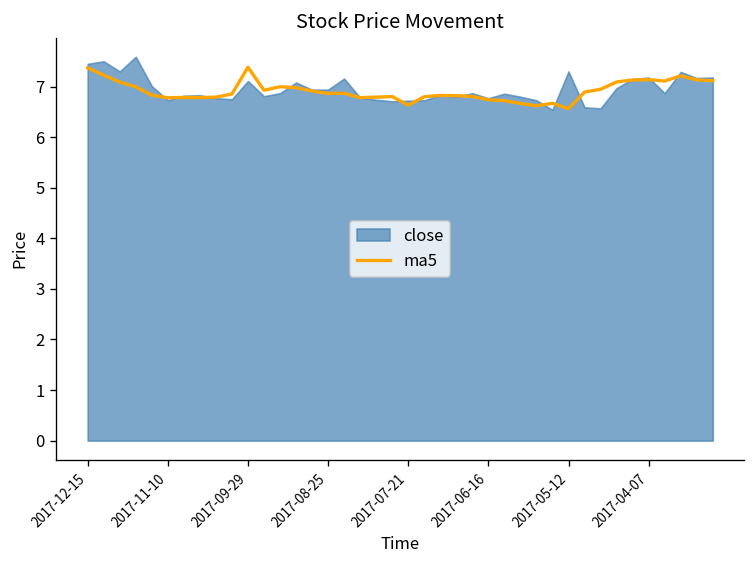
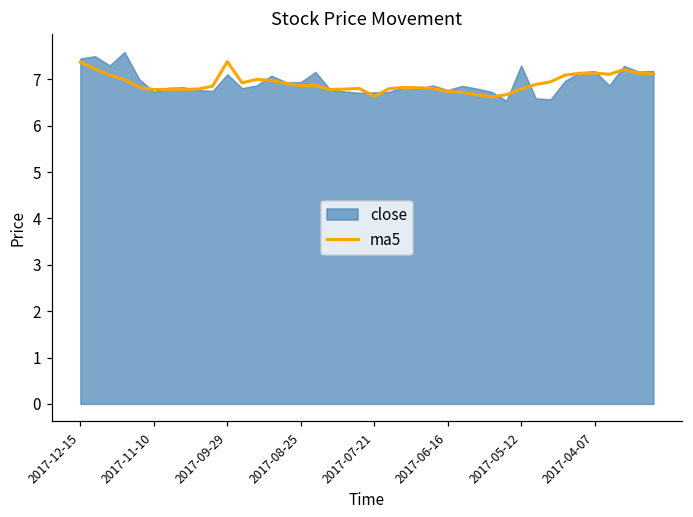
  {
    "ma5": {
      "2017-12-15": 7.4,
      "2017-09-29": 7.4,
      "2017-08-25": 6.9,
      "2017-07-21": 6.6,
-     "2017-05-12": 6.6
+     "2017-05-12": 6.8
    },
    "close": {
      "2017-12-15": 7.5,
      "2017-09-29": 7.1,
      "2017-08-25": 6.9,
      "2017-07-21": 6.7,
      "2017-05-12": 7.3
    }
  }
